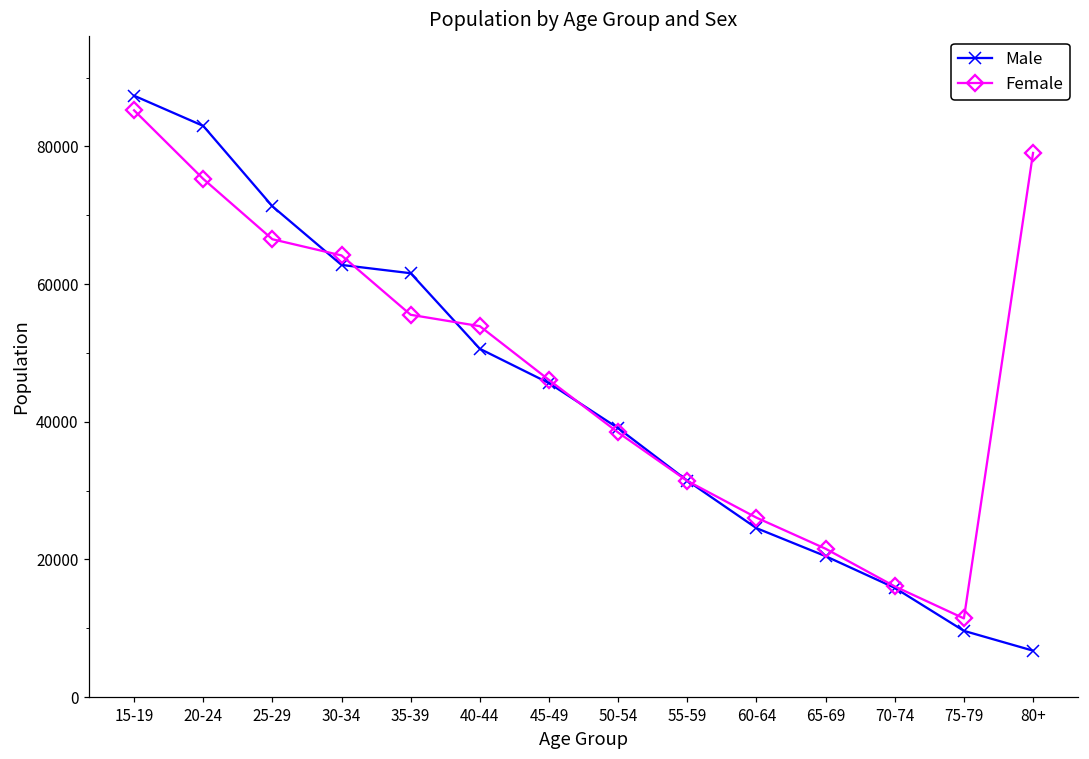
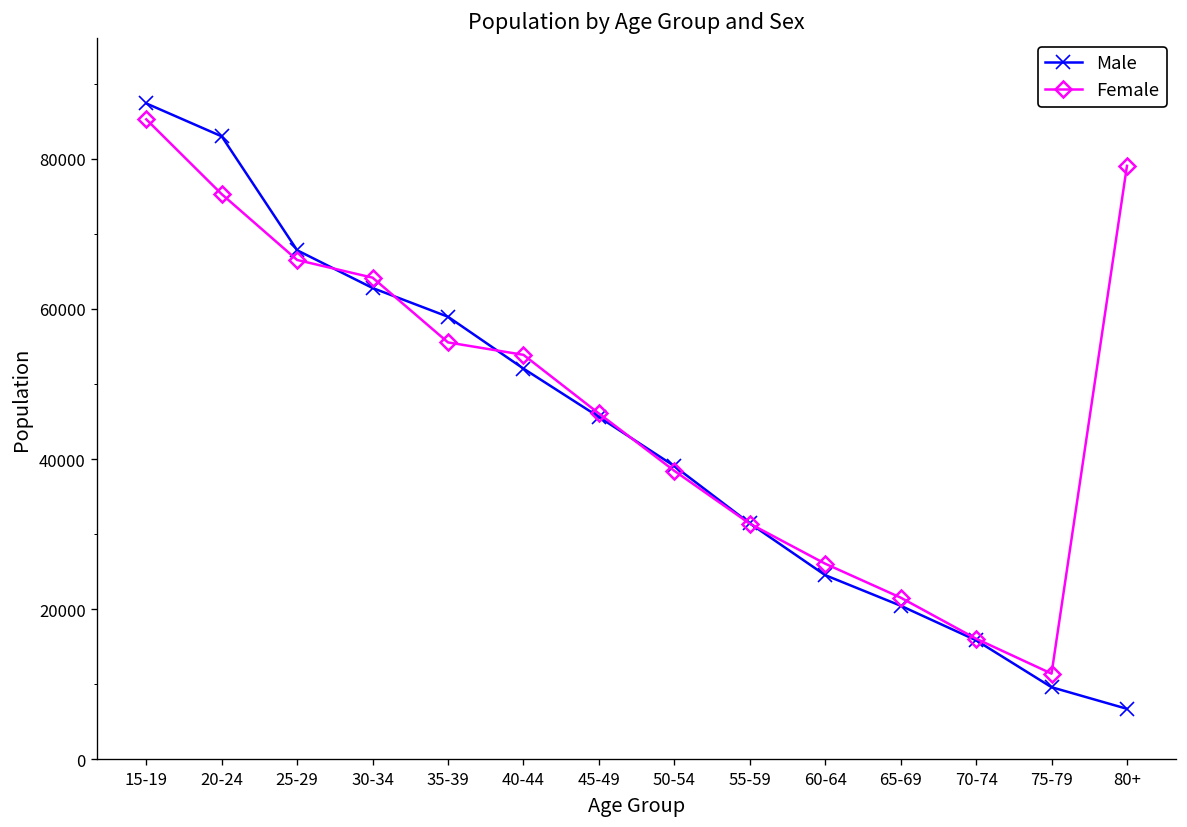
  {
    "Male": {
      "15-19": 87000,
      "20-24": 83000,
-     "25-29": 71000,
+     "25-29": 68000,
      "30-34": 63000,
-     "35-39": 62000,
-     "40-44": 51000,
+     "35-39": 59000,
+     "40-44": 52000,
      "45-49": 46000,
      "50-54": 39000,
      "60-64": 25000,
      "65-69": 20000,
      "75-79": 10000,
      "80+": 7000
    },
    "Female": {
      "15-19": 85000,
      "20-24": 75000,
      "25-29": 67000,
      "30-34": 64000,
      "35-39": 56000,
      "40-44": 54000,
      "45-49": 46000,
      "50-54": 38000,
      "60-64": 26000,
      "65-69": 22000,
      "75-79": 11000,
      "80+": 79000
    }
  }
